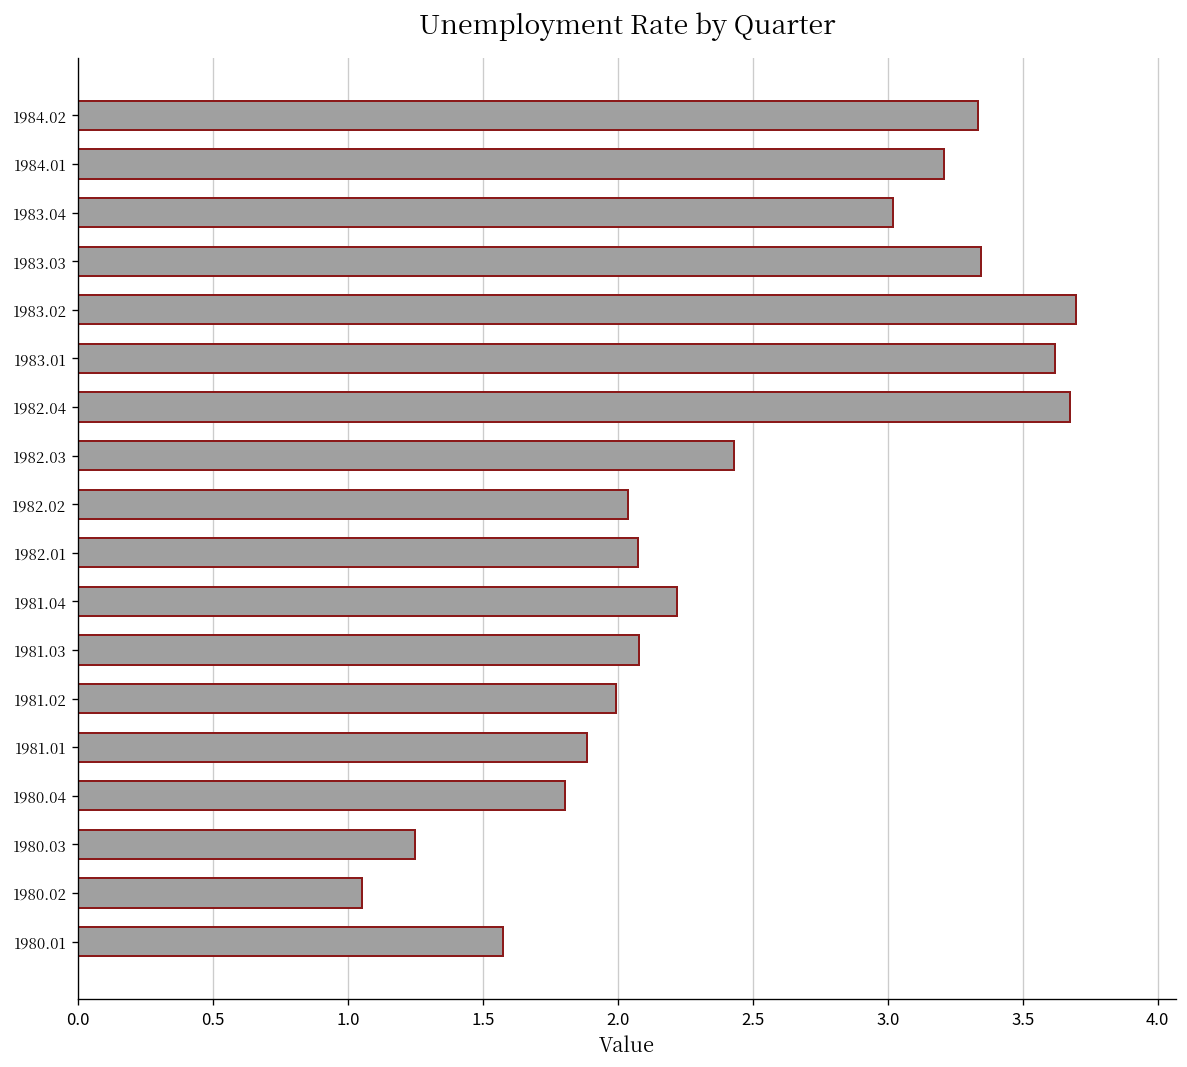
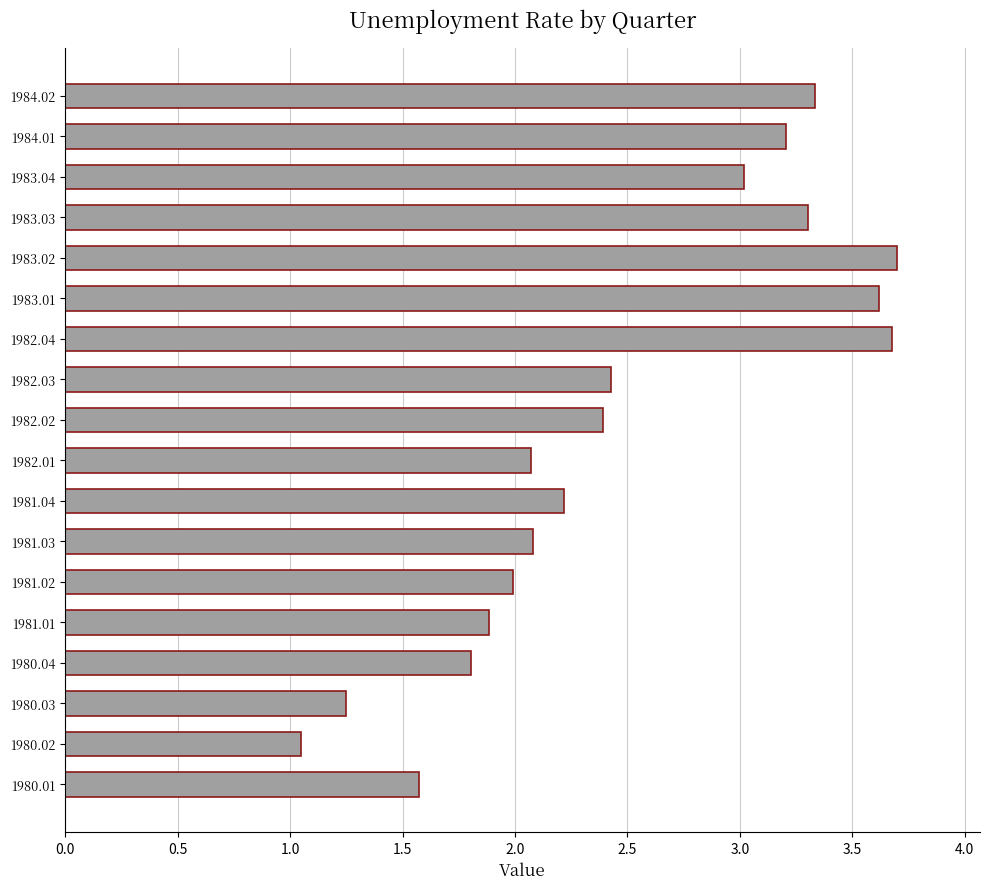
  {
    "1984.02": 3.33,
    "1984.01": 3.21,
    "1983.04": 3.02,
-   "1983.03": 3.35,
+   "1983.03": 3.30,
    "1983.02": 3.70,
    "1983.01": 3.62,
    "1982.04": 3.67,
    "1982.03": 2.43,
-   "1982.02": 2.04,
+   "1982.02": 2.39,
    "1982.01": 2.07,
    "1981.04": 2.22,
    "1981.03": 2.08,
    "1981.02": 1.99,
    "1981.01": 1.88,
    "1980.04": 1.80,
    "1980.03": 1.25,
    "1980.02": 1.05,
    "1980.01": 1.58
  }
